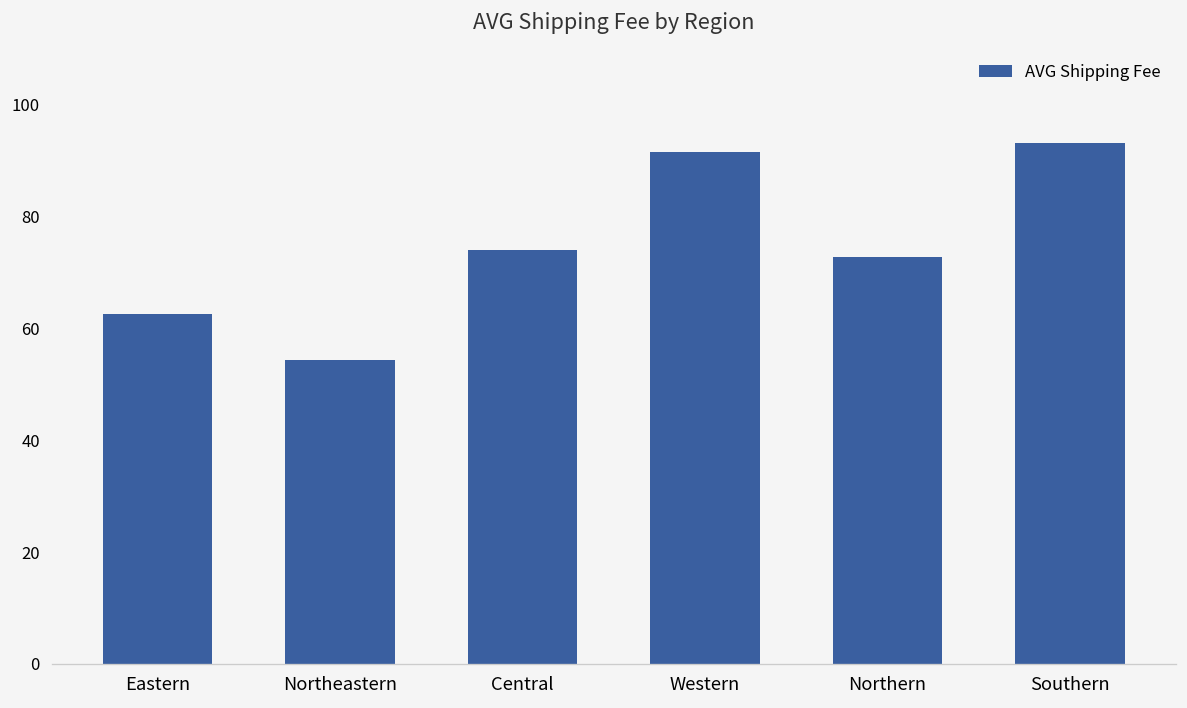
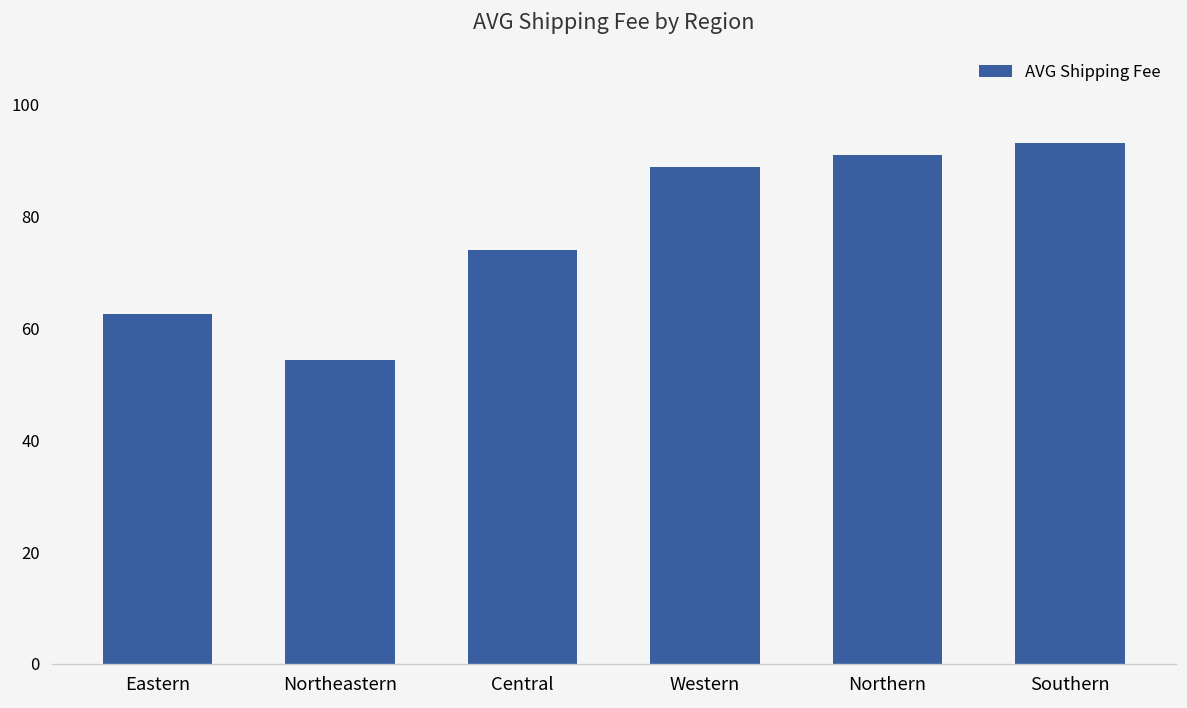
  {
    "Eastern": 63,
    "Northeastern": 54,
    "Central": 74,
-   "Western": 92,
-   "Northern": 73,
+   "Western": 89,
+   "Northern": 91,
    "Southern": 93
  }
